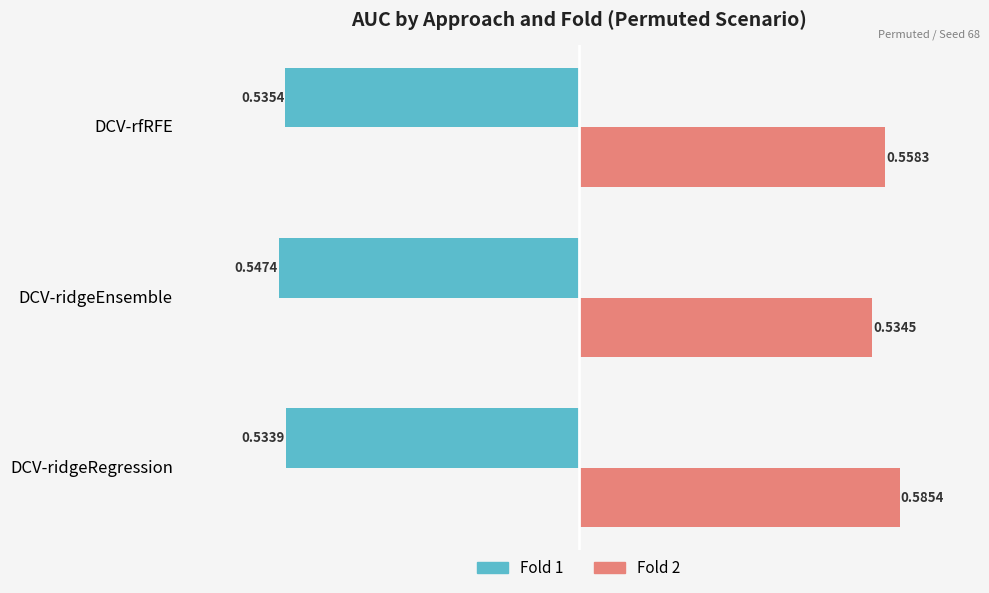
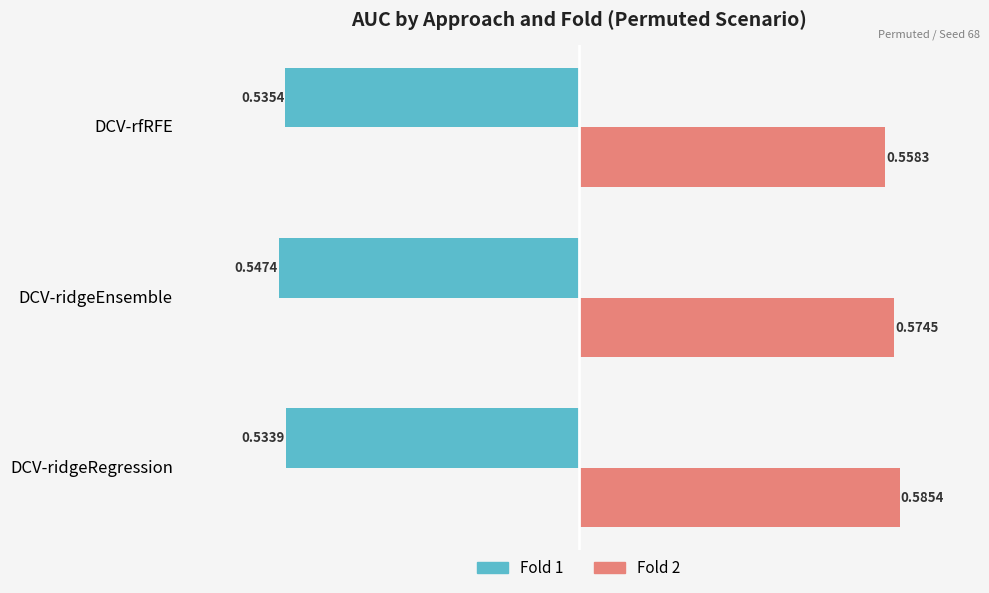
  {
    "Fold 2": {
      "DCV-rfRFE": 0.5583,
-     "DCV-ridgeEnsemble": 0.5345,
+     "DCV-ridgeEnsemble": 0.5745,
      "DCV-ridgeRegression": 0.5854
    }
  }
